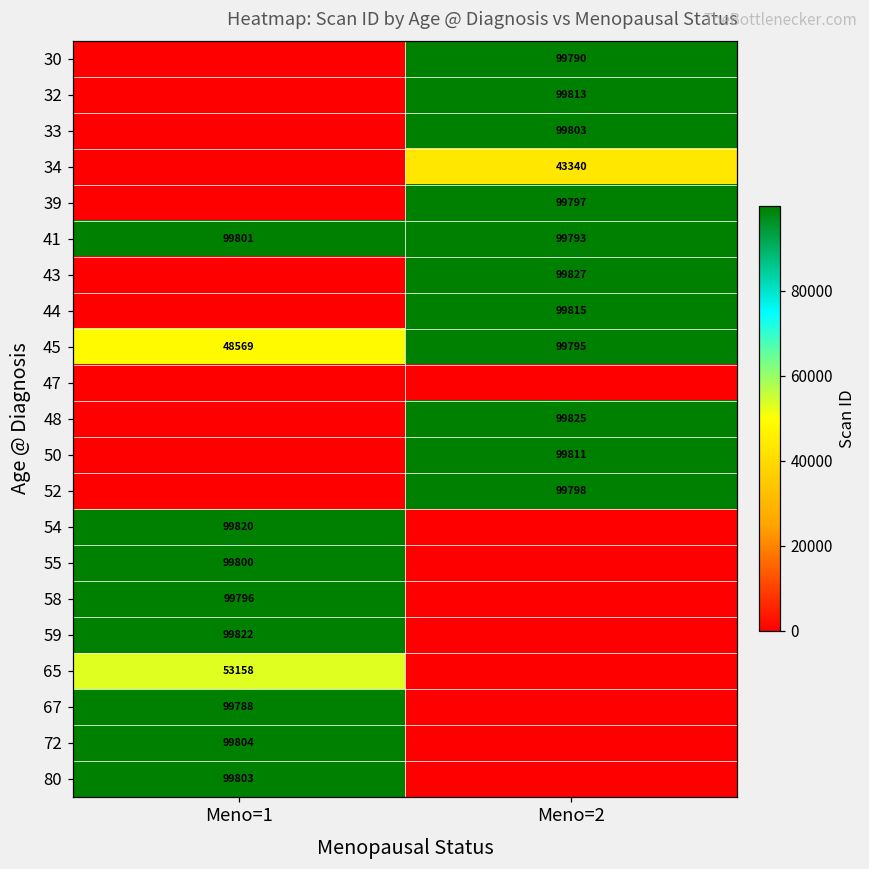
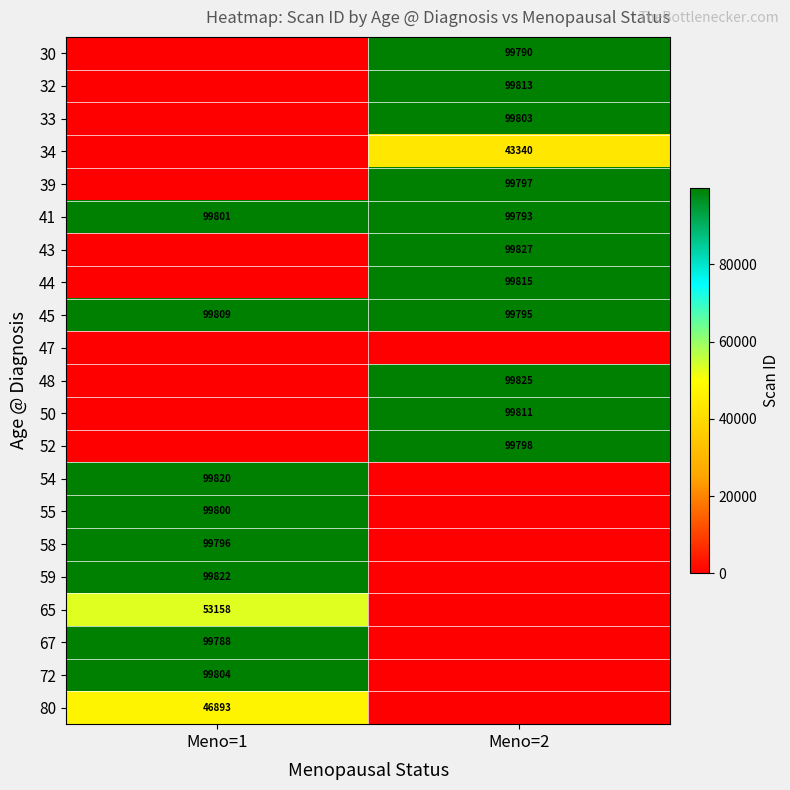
  {
    "30": {
      "Meno=2": 99790
    },
    "32": {
      "Meno=2": 99813
    },
    "33": {
      "Meno=2": 99803
    },
    "34": {
      "Meno=2": 43340
    },
    "39": {
      "Meno=2": 99797
    },
    "41": {
      "Meno=1": 99801,
      "Meno=2": 99793
    },
    "43": {
      "Meno=2": 99827
    },
    "44": {
      "Meno=2": 99815
    },
    "45": {
-     "Meno=1": 48569,
+     "Meno=1": 99809,
      "Meno=2": 99795
    },
    "48": {
      "Meno=2": 99825
    },
    "50": {
      "Meno=2": 99811
    },
    "52": {
      "Meno=2": 99798
    },
    "54": {
      "Meno=1": 99820
    },
    "55": {
      "Meno=1": 99800
    },
    "58": {
      "Meno=1": 99796
    },
    "59": {
      "Meno=1": 99822
    },
    "65": {
      "Meno=1": 53158
    },
    "67": {
      "Meno=1": 99788
    },
    "72": {
      "Meno=1": 99804
    },
    "80": {
-     "Meno=1": 99803
+     "Meno=1": 46893
    }
  }
